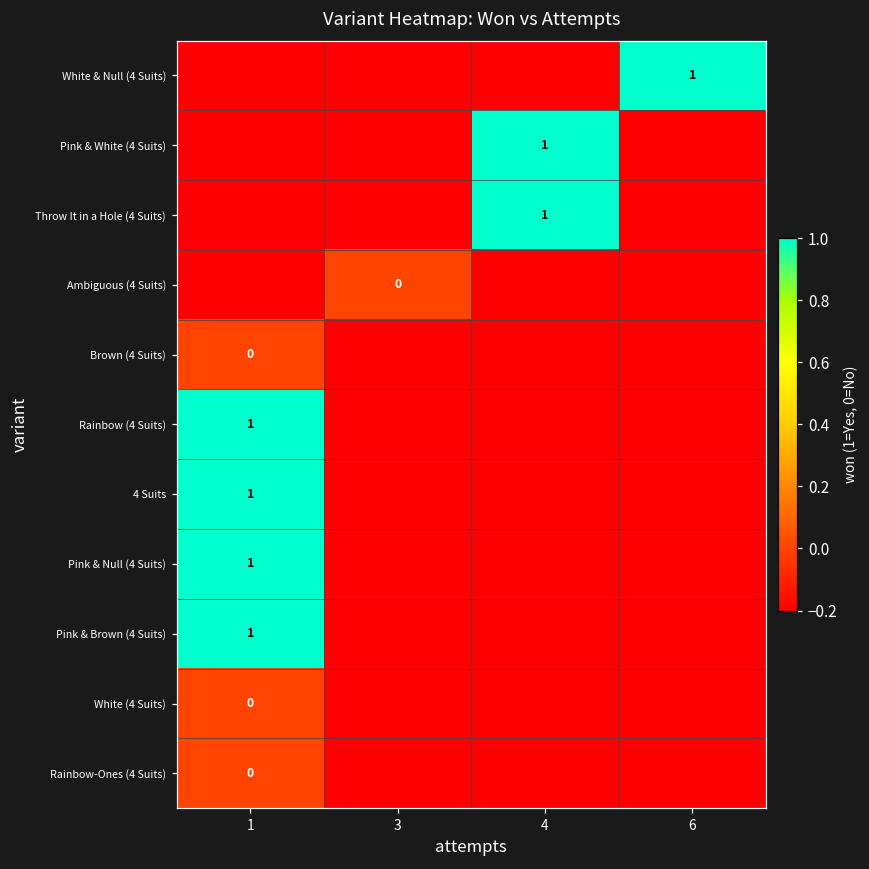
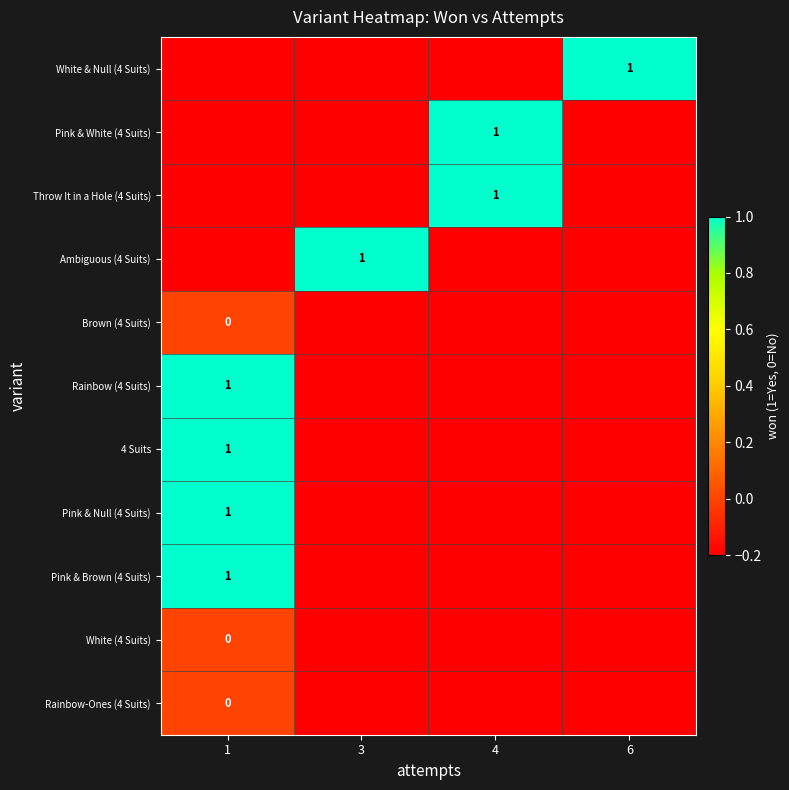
  {
    "White & Null (4 Suits)": {
      "6": 1
    },
    "Pink & White (4 Suits)": {
      "4": 1
    },
    "Throw It in a Hole (4 Suits)": {
      "4": 1
    },
    "Ambiguous (4 Suits)": {
-     "3": 0
+     "3": 1
    },
    "Brown (4 Suits)": {
      "1": 0
    },
    "Rainbow (4 Suits)": {
      "1": 1
    },
    "4 Suits": {
      "1": 1
    },
    "Pink & Null (4 Suits)": {
      "1": 1
    },
    "Pink & Brown (4 Suits)": {
      "1": 1
    },
    "White (4 Suits)": {
      "1": 0
    },
    "Rainbow-Ones (4 Suits)": {
      "1": 0
    }
  }
